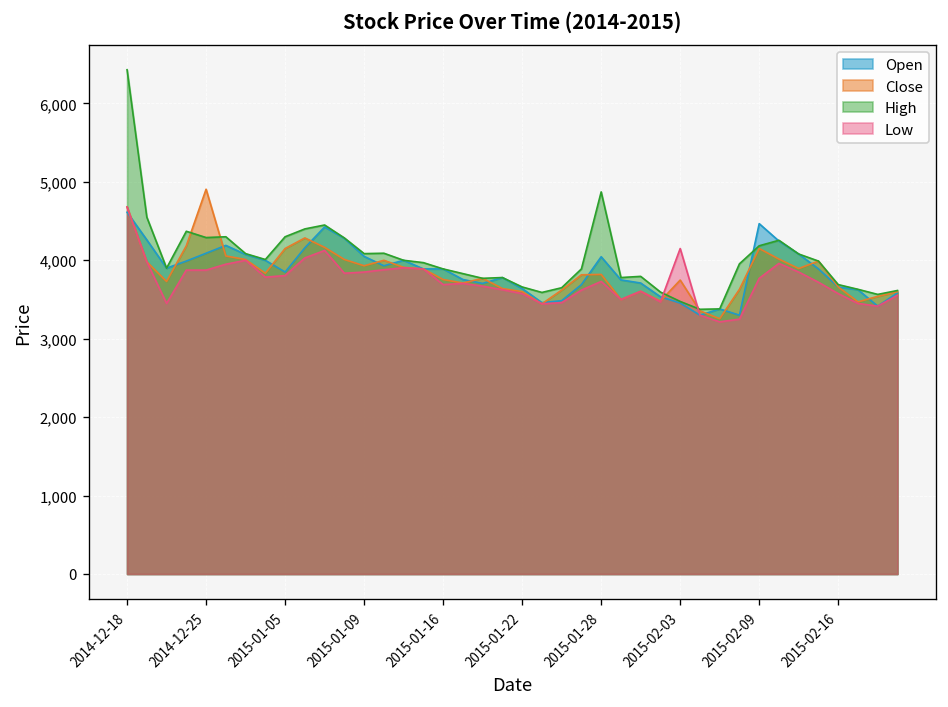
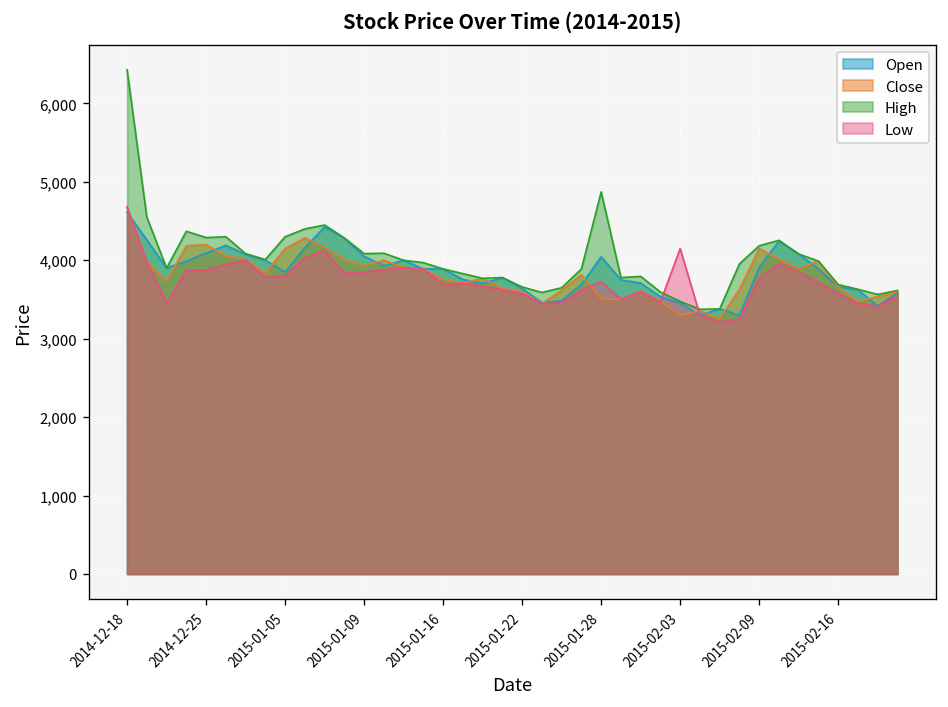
  {
    "Open": {
      "2014-12-18": "4,600",
      "2014-12-25": "4,100",
      "2015-01-05": "3,900",
      "2015-01-28": "4,000",
-     "2015-02-09": "4,500"
+     "2015-02-09": "3,900"
    },
    "Close": {
-     "2014-12-25": "4,900",
+     "2014-12-25": "4,200",
      "2015-01-05": "4,200",
      "2015-01-09": "3,900",
      "2015-01-16": "3,800",
-     "2015-01-28": "3,800",
-     "2015-02-03": "3,700"
+     "2015-01-28": "3,500",
+     "2015-02-03": "3,300"
    },
    "High": {
      "2014-12-18": "6,400",
      "2014-12-25": "4,300",
      "2015-01-05": "4,300",
      "2015-01-28": "4,900"
    },
    "Low": {
      "2014-12-25": "3,900",
      "2015-01-05": "3,800",
      "2015-01-09": "3,900",
      "2015-01-16": "3,700",
      "2015-01-28": "3,700",
      "2015-02-03": "4,200",
      "2015-02-09": "3,800",
      "2015-02-16": "3,600"
    }
  }
